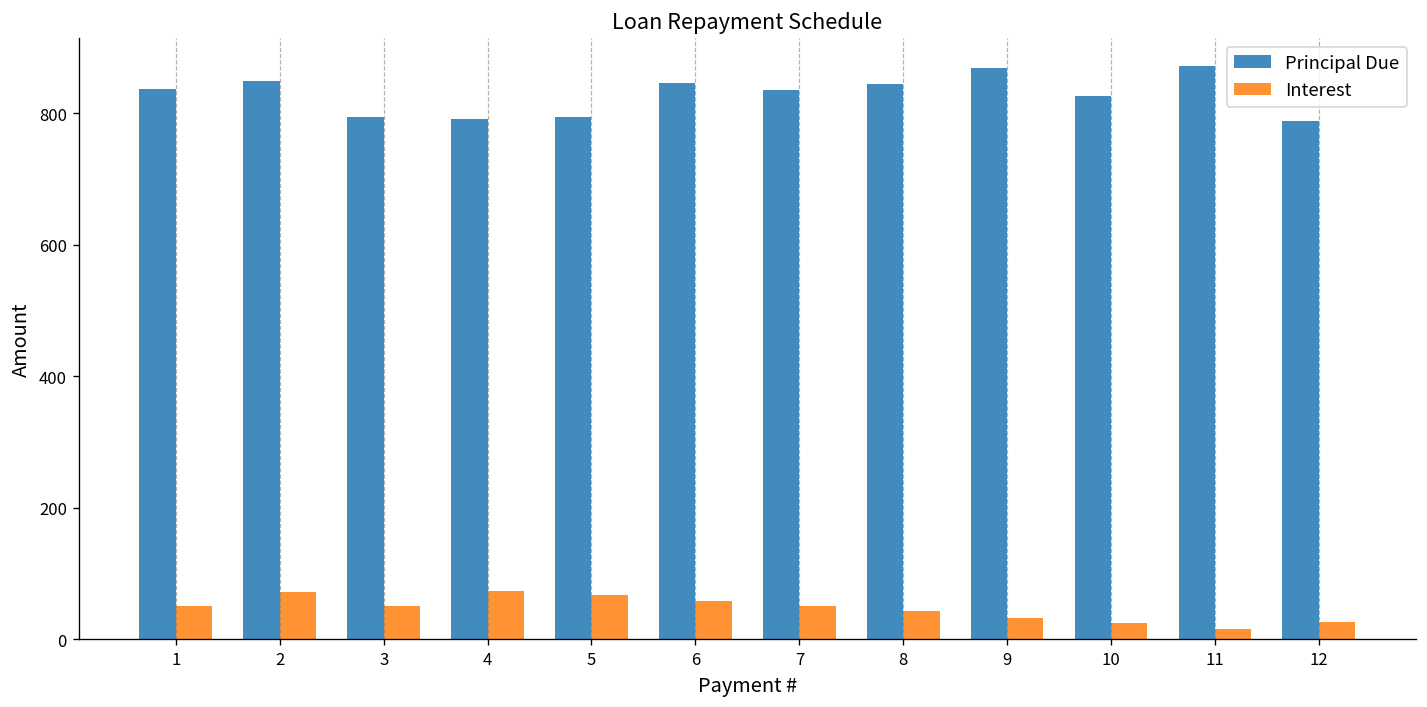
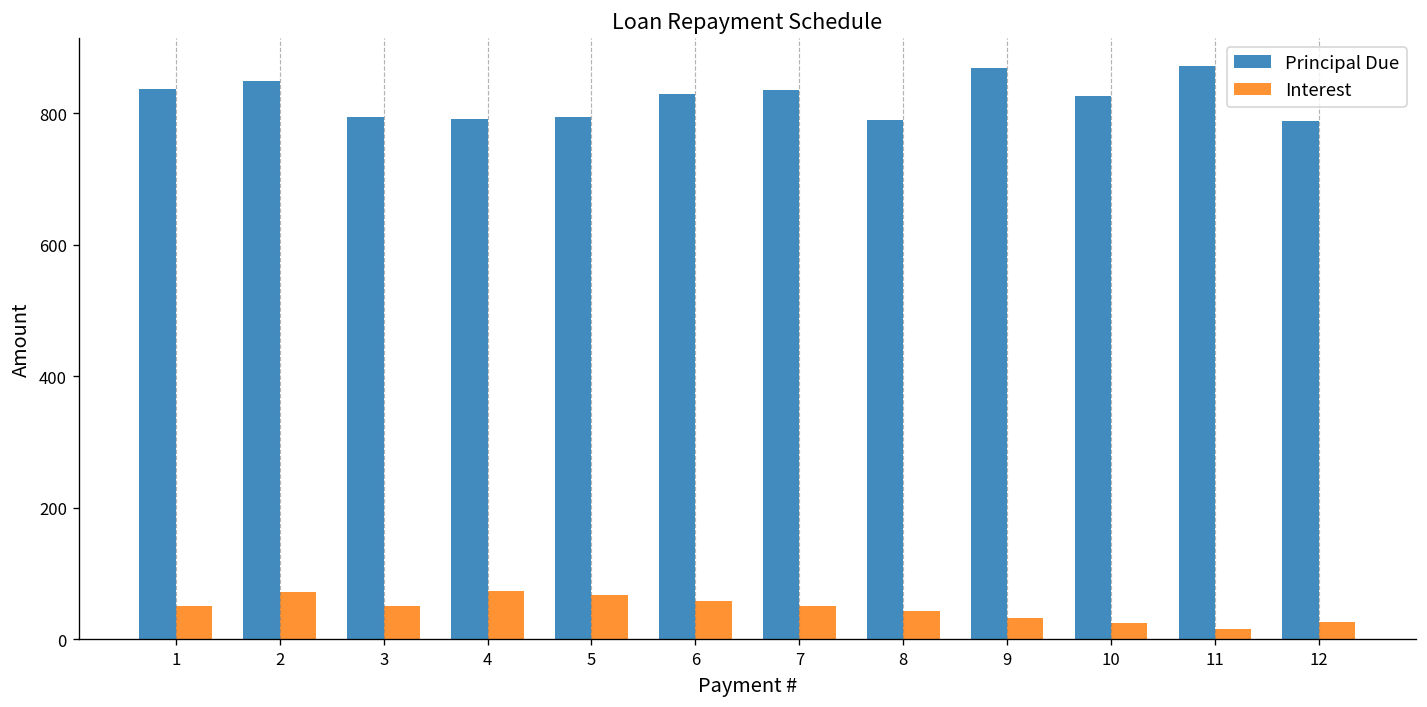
  {
    "Principal Due": {
      "1": 840,
      "2": 850,
      "3": 790,
      "4": 790,
      "5": 790,
-     "6": 850,
+     "6": 830,
      "7": 840,
-     "8": 840,
+     "8": 790,
      "9": 870,
      "10": 830,
      "11": 870,
      "12": 790
    },
    "Interest": {
      "1": 50,
      "2": 70,
      "3": 50,
      "4": 70,
      "5": 70,
      "6": 60,
      "7": 50,
      "8": 40,
      "9": 30,
      "10": 30,
      "11": 20,
      "12": 30
    }
  }
